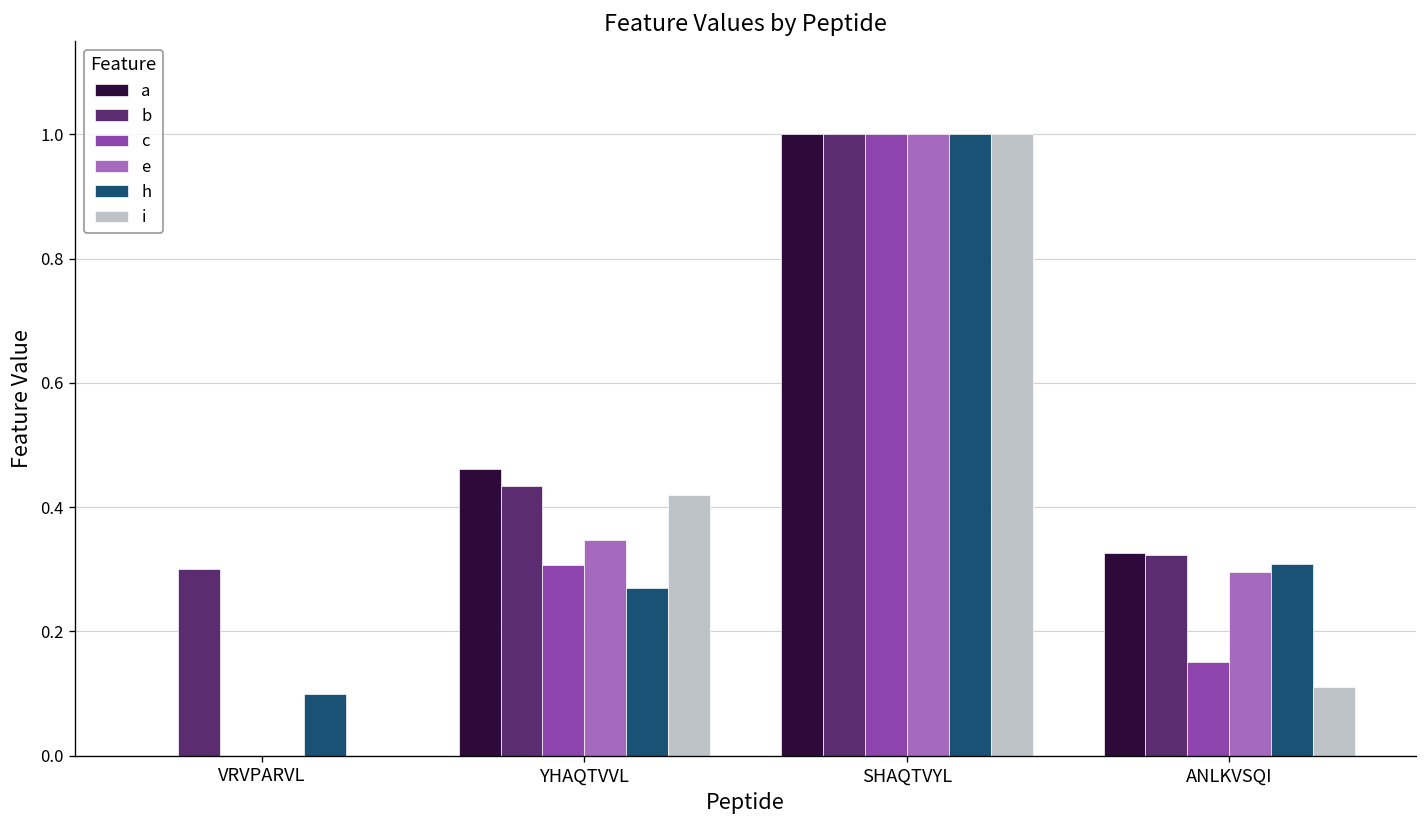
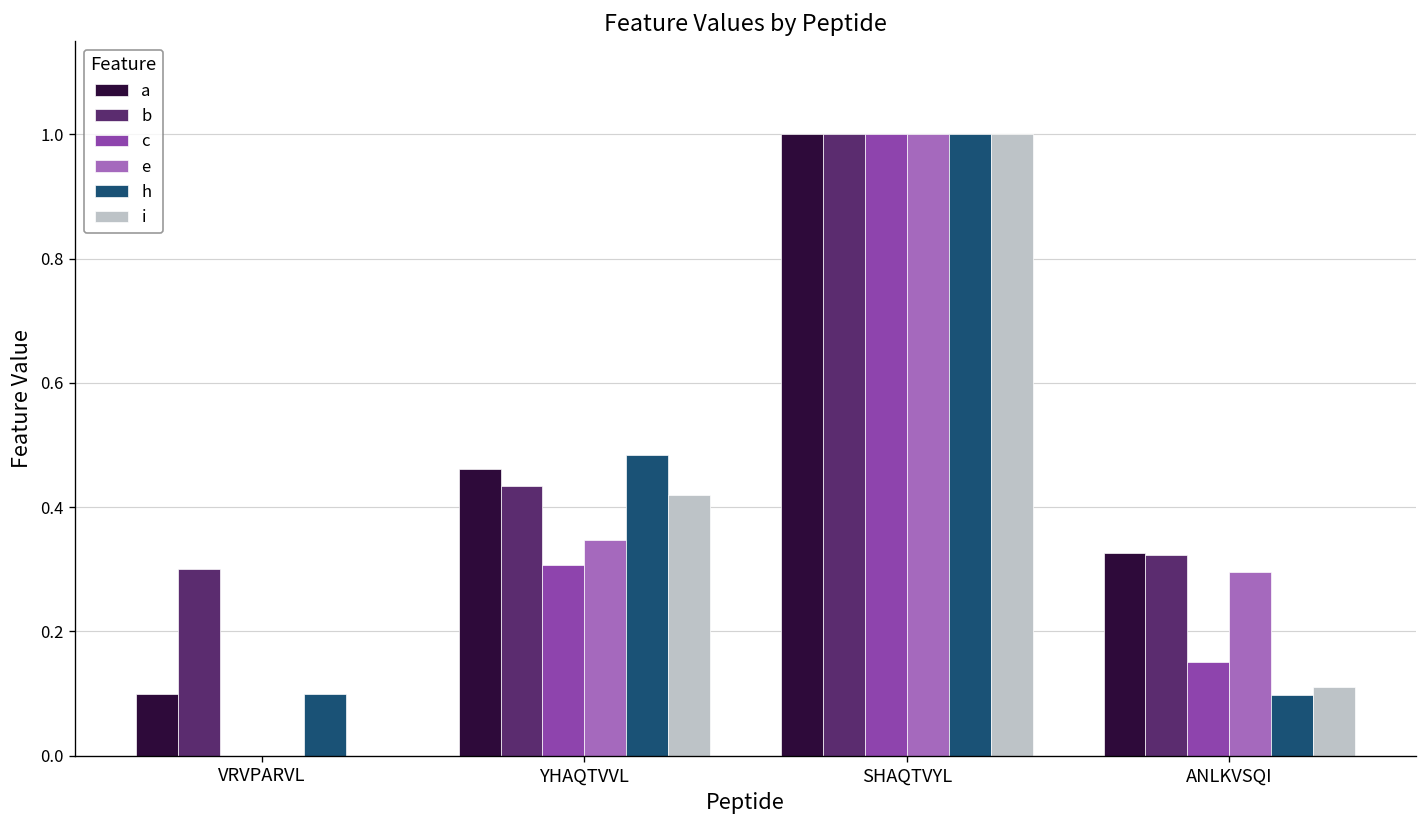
  {
    "a": {
-     "VRVPARVL": 0.0,
+     "VRVPARVL": 0.1,
      "YHAQTVVL": 0.46,
      "SHAQTVYL": 1.0,
      "ANLKVSQI": 0.33
    },
    "b": {
      "VRVPARVL": 0.30,
      "YHAQTVVL": 0.43,
      "SHAQTVYL": 1.00,
      "ANLKVSQI": 0.32
    },
    "h": {
      "VRVPARVL": 0.10,
-     "YHAQTVVL": 0.27,
+     "YHAQTVVL": 0.48,
      "SHAQTVYL": 1.00,
-     "ANLKVSQI": 0.31
+     "ANLKVSQI": 0.10
    },
    "i": {
      "VRVPARVL": 0.00,
      "YHAQTVVL": 0.42,
      "SHAQTVYL": 1.00,
      "ANLKVSQI": 0.11
    }
  }
